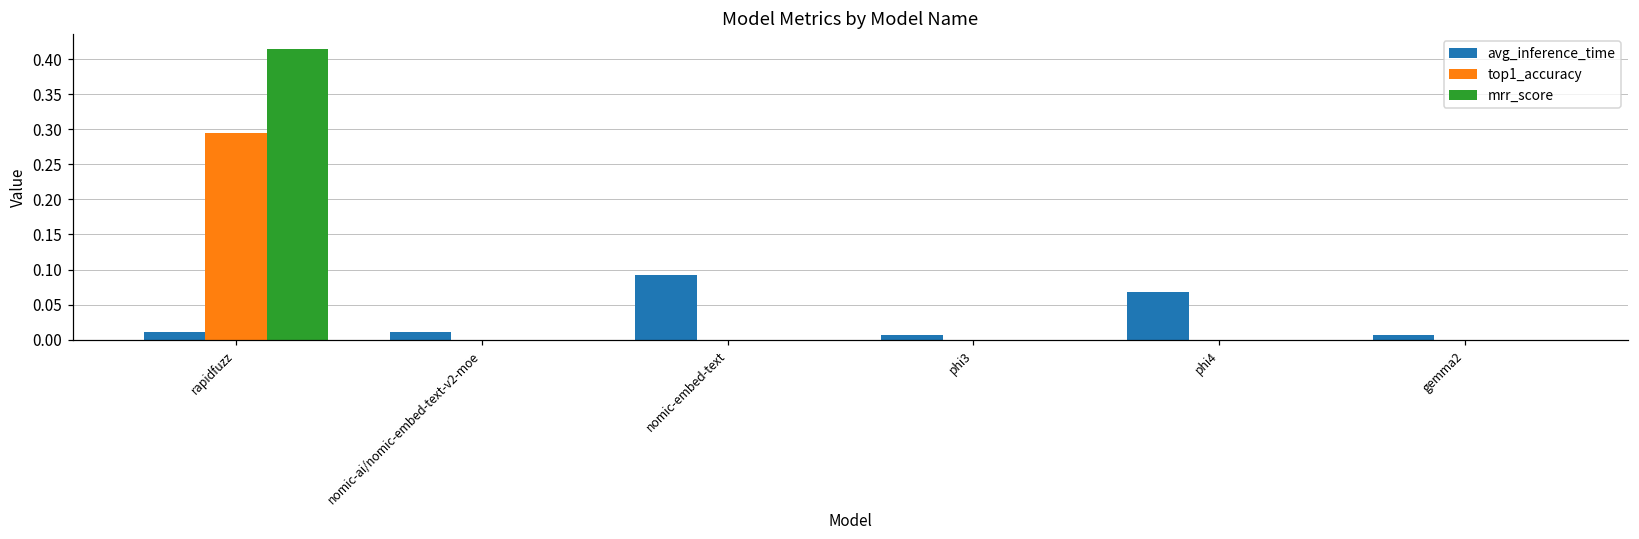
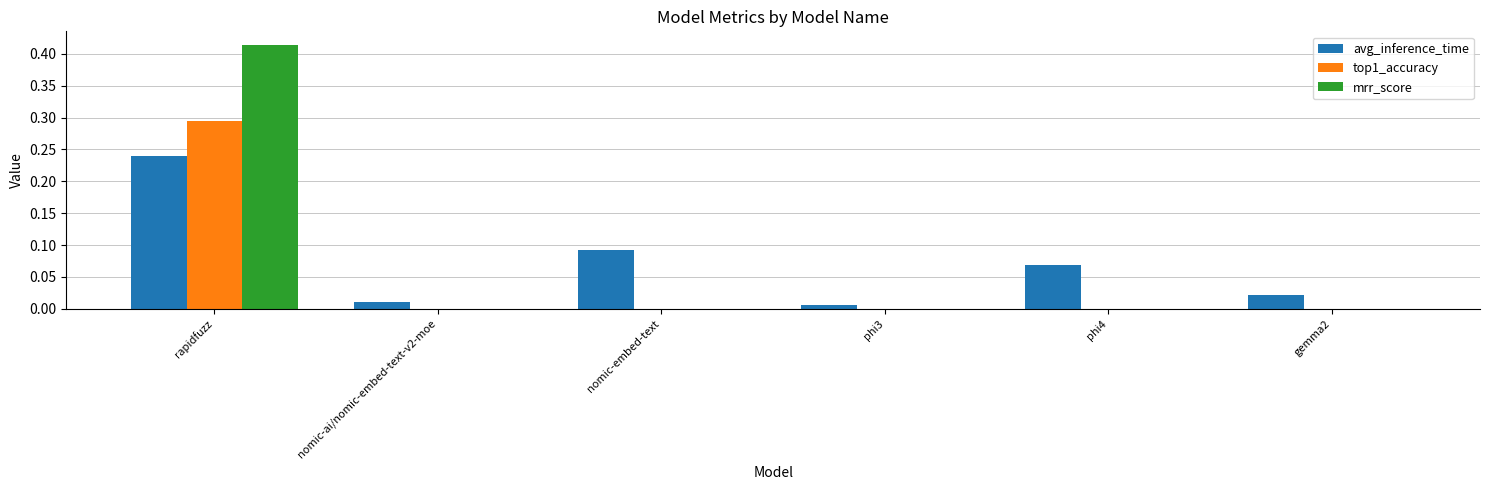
  {
    "avg_inference_time": {
-     "rapidfuzz": 0.01,
+     "rapidfuzz": 0.24,
      "nomic-ai/nomic-embed-text-v2-moe": 0.01,
      "nomic-embed-text": 0.09,
      "phi3": 0.01,
      "phi4": 0.07,
-     "gemma2": 0.01
+     "gemma2": 0.02
    },
    "top1_accuracy": {
      "rapidfuzz": 0.29,
      "nomic-ai/nomic-embed-text-v2-moe": 0.00,
      "nomic-embed-text": 0.00,
      "phi3": 0.00,
      "phi4": 0.00,
      "gemma2": 0.00
    },
    "mrr_score": {
      "rapidfuzz": 0.41,
      "nomic-ai/nomic-embed-text-v2-moe": 0.00,
      "nomic-embed-text": 0.00,
      "phi3": 0.00,
      "phi4": 0.00,
      "gemma2": 0.00
    }
  }
